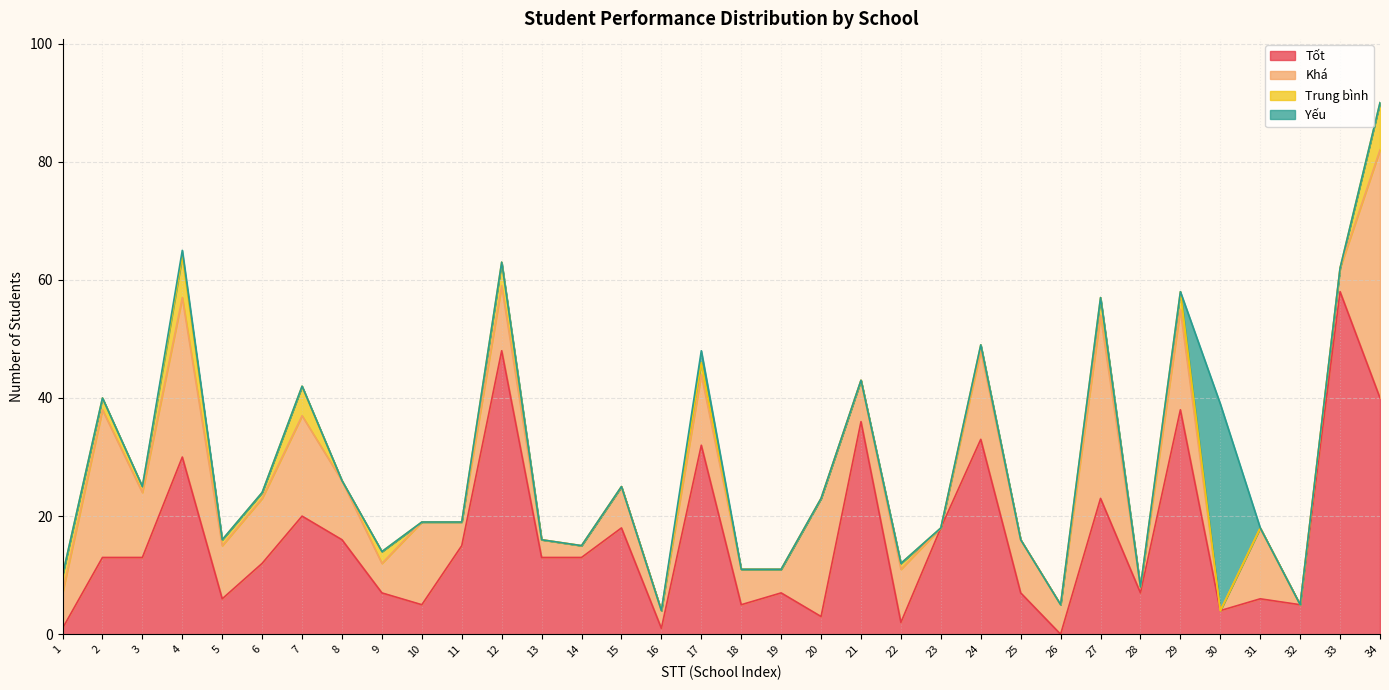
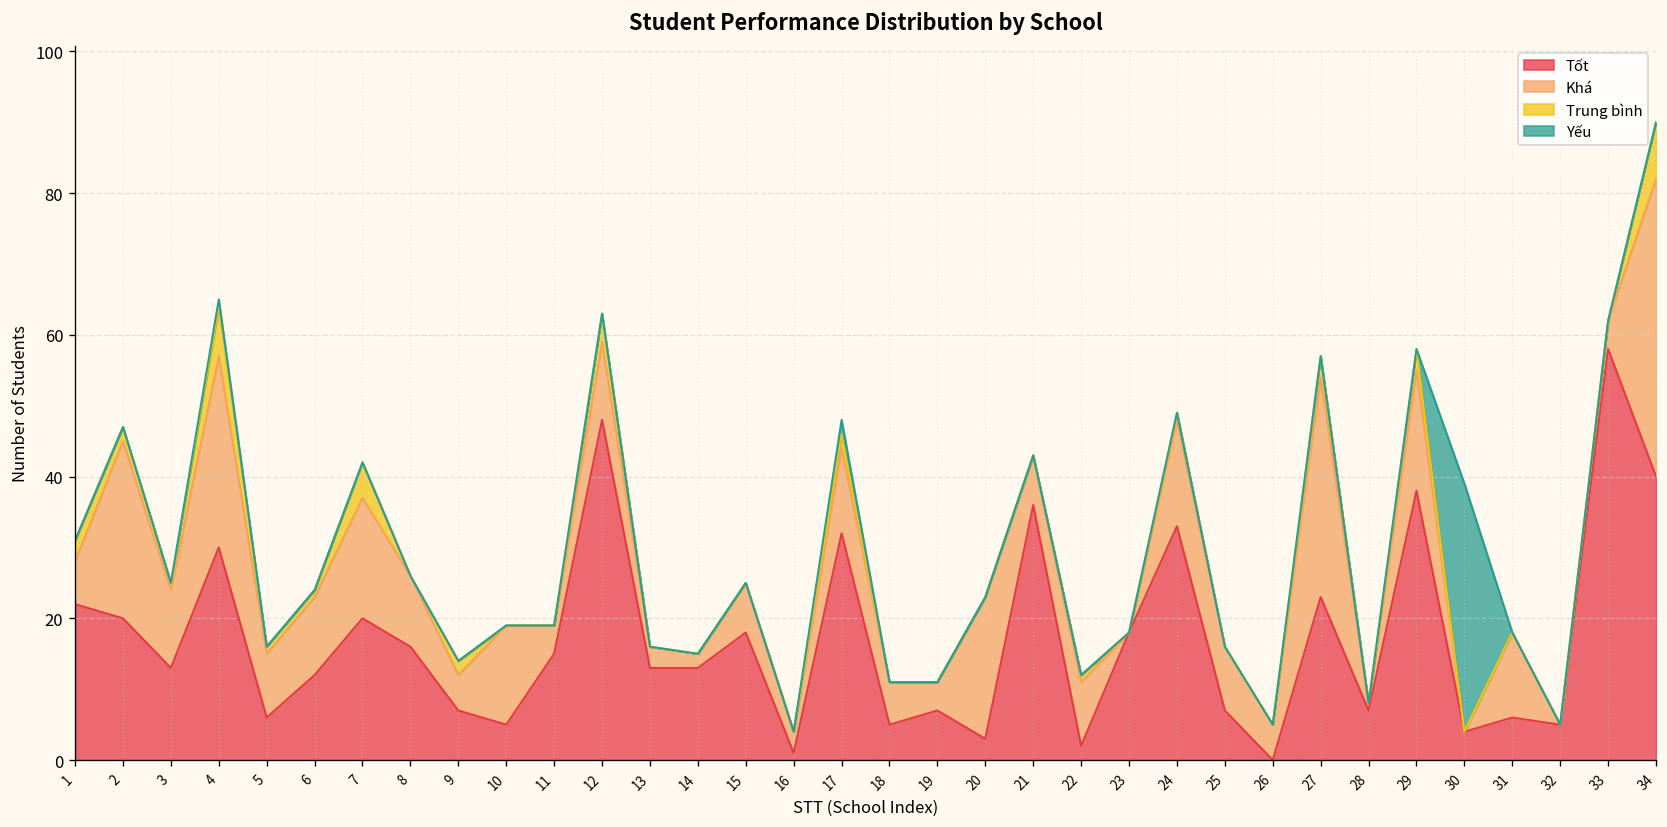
  {
    "Tốt": {
-     "1": 1,
-     "2": 13,
+     "1": 22,
+     "2": 20,
      "3": 13,
      "4": 30,
      "5": 6,
      "6": 12,
      "7": 20,
      "8": 16,
      "9": 7,
      "10": 5,
      "11": 15,
      "12": 48,
      "13": 13,
      "14": 13,
      "15": 18,
      "16": 1,
      "17": 32,
      "18": 5,
      "19": 7,
      "20": 3,
      "21": 36,
      "22": 2,
      "24": 33,
      "25": 7,
      "26": 0,
      "27": 23,
      "28": 7,
      "29": 38,
      "31": 6,
      "33": 58,
      "34": 40
    },
    "Khá": {
      "1": 6,
      "2": 25,
      "3": 11,
      "4": 27,
      "5": 9,
      "6": 11,
      "7": 17,
      "9": 5,
      "12": 11,
      "17": 12,
      "22": 9,
      "24": 15,
      "27": 31,
      "29": 17,
      "34": 42
    },
    "Trung bình": {
      "4": 7,
      "17": 2
    },
    "Yếu": {
      "4": 1,
      "17": 2,
      "30": 35
    }
  }
